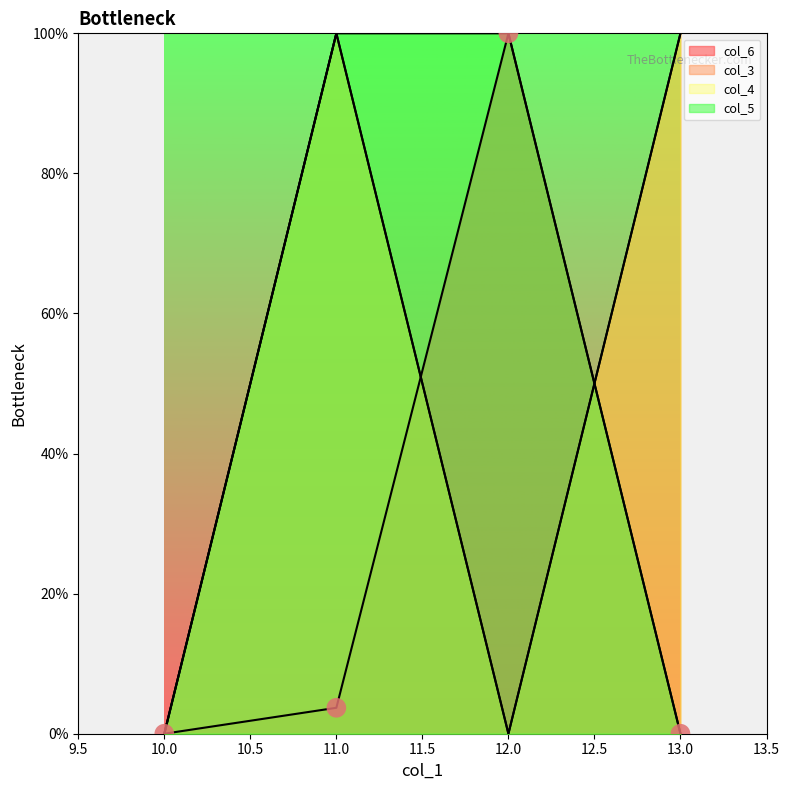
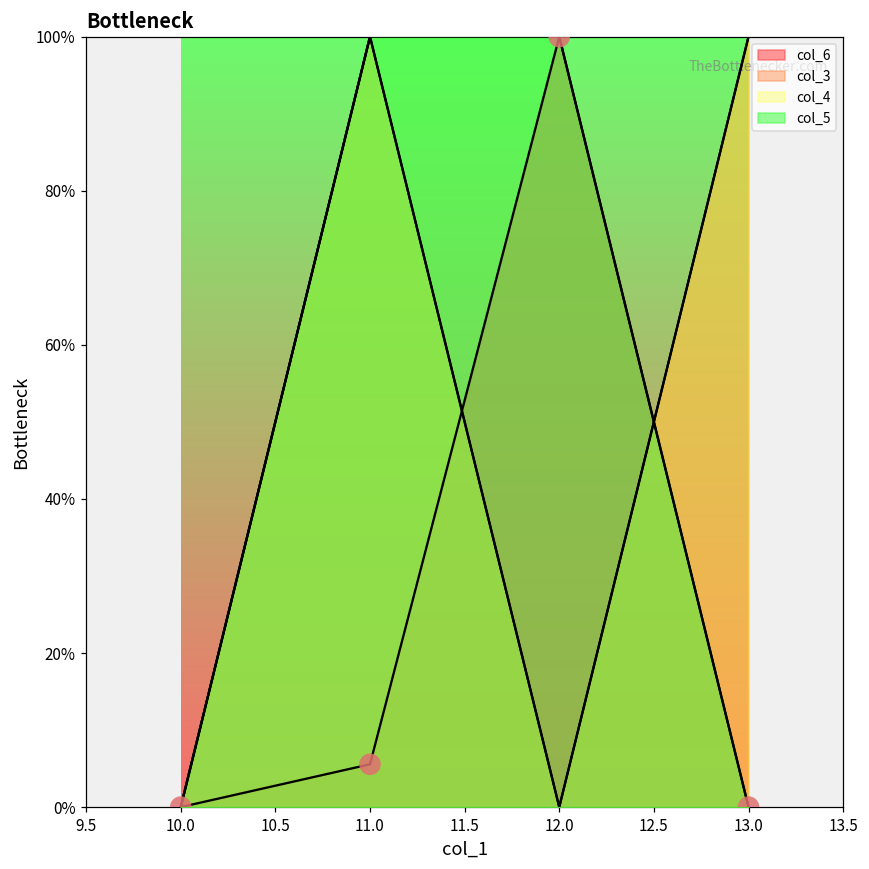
  {
    "col_6": {
-     "11.0": "4%"
+     "11.0": "6%"
    },
    "col_4": {
      "12.0": "0%",
      "13.0": "100%"
    }
  }
